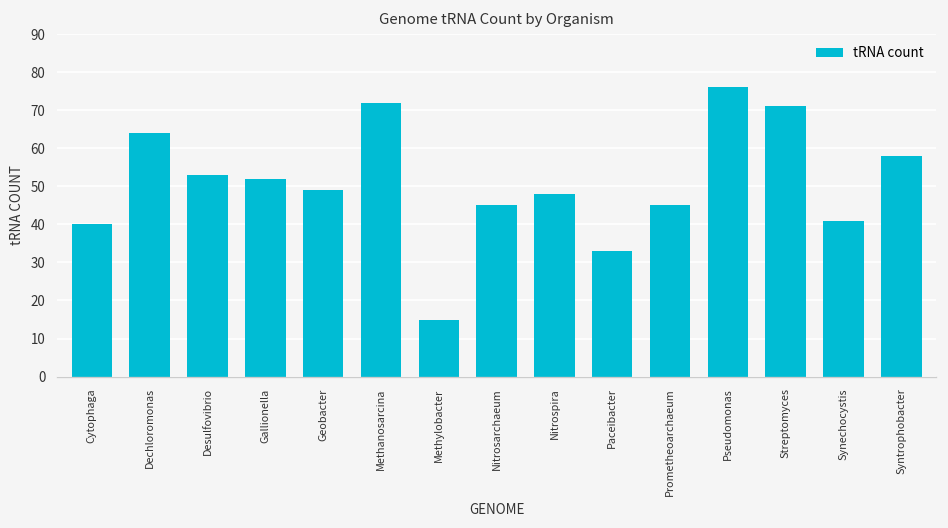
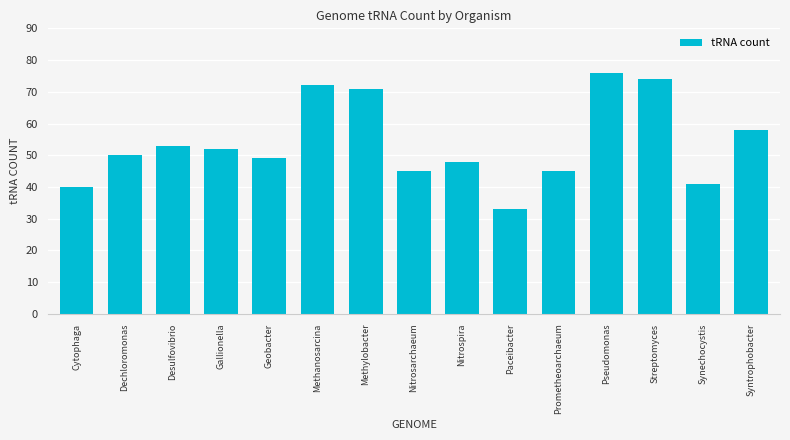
  {
    "Cytophaga": 40,
-   "Dechloromonas": 64,
+   "Dechloromonas": 50,
    "Desulfovibrio": 53,
    "Gallionella": 52,
    "Geobacter": 49,
    "Methanosarcina": 72,
-   "Methylobacter": 15,
+   "Methylobacter": 71,
    "Nitrosarchaeum": 45,
    "Nitrospira": 48,
    "Paceibacter": 33,
    "Prometheoarchaeum": 45,
    "Pseudomonas": 76,
-   "Streptomyces": 71,
+   "Streptomyces": 74,
    "Synechocystis": 41,
    "Syntrophobacter": 58
  }
